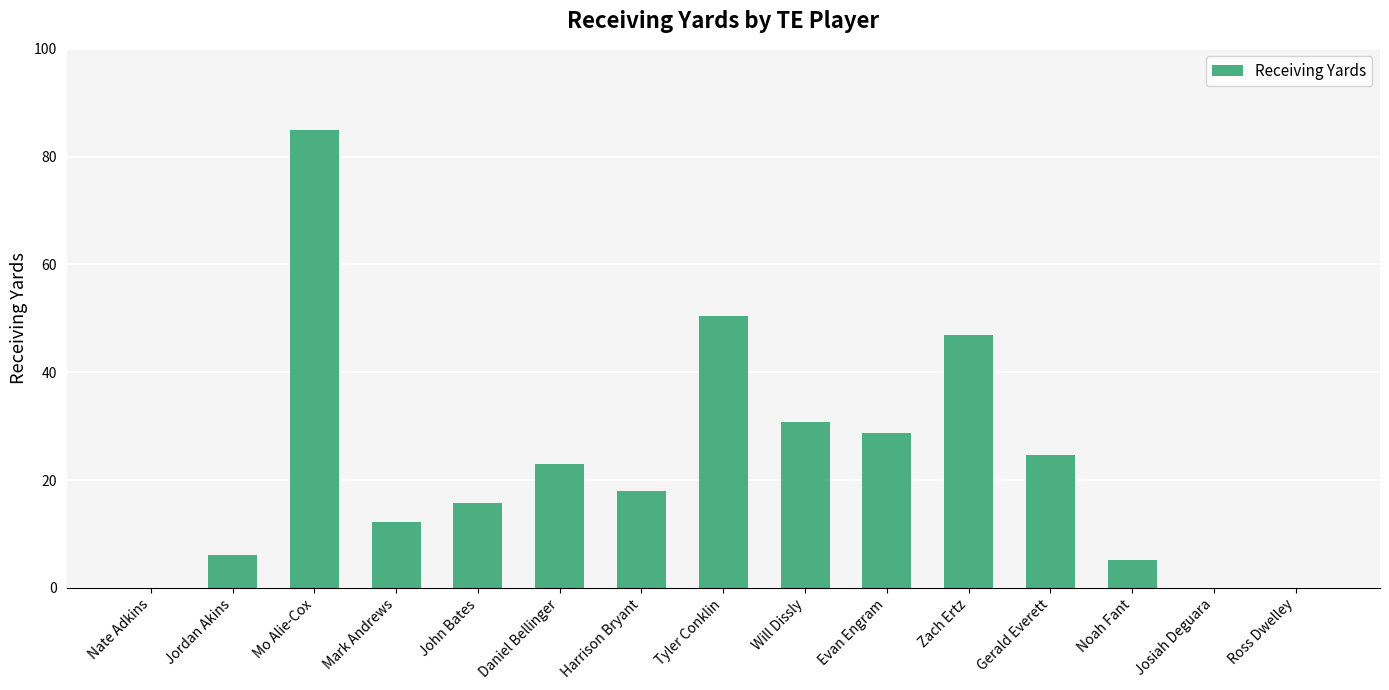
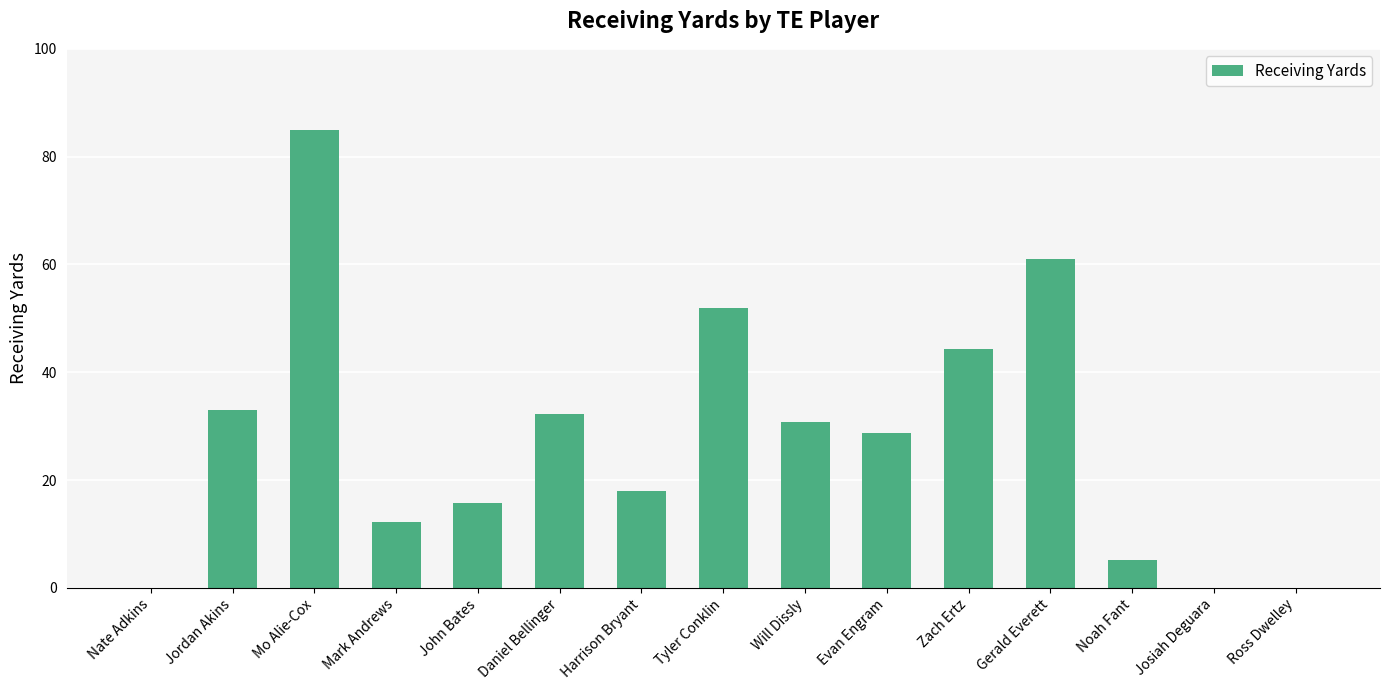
  {
    "Nate Adkins": 0,
-   "Jordan Akins": 6,
+   "Jordan Akins": 33,
    "Mo Alie-Cox": 85,
    "Mark Andrews": 12,
    "John Bates": 16,
-   "Daniel Bellinger": 23,
+   "Daniel Bellinger": 32,
    "Harrison Bryant": 18,
-   "Tyler Conklin": 51,
+   "Tyler Conklin": 52,
    "Will Dissly": 31,
    "Evan Engram": 29,
-   "Zach Ertz": 47,
-   "Gerald Everett": 25,
+   "Zach Ertz": 44,
+   "Gerald Everett": 61,
    "Noah Fant": 5,
    "Josiah Deguara": 0,
    "Ross Dwelley": 0
  }
